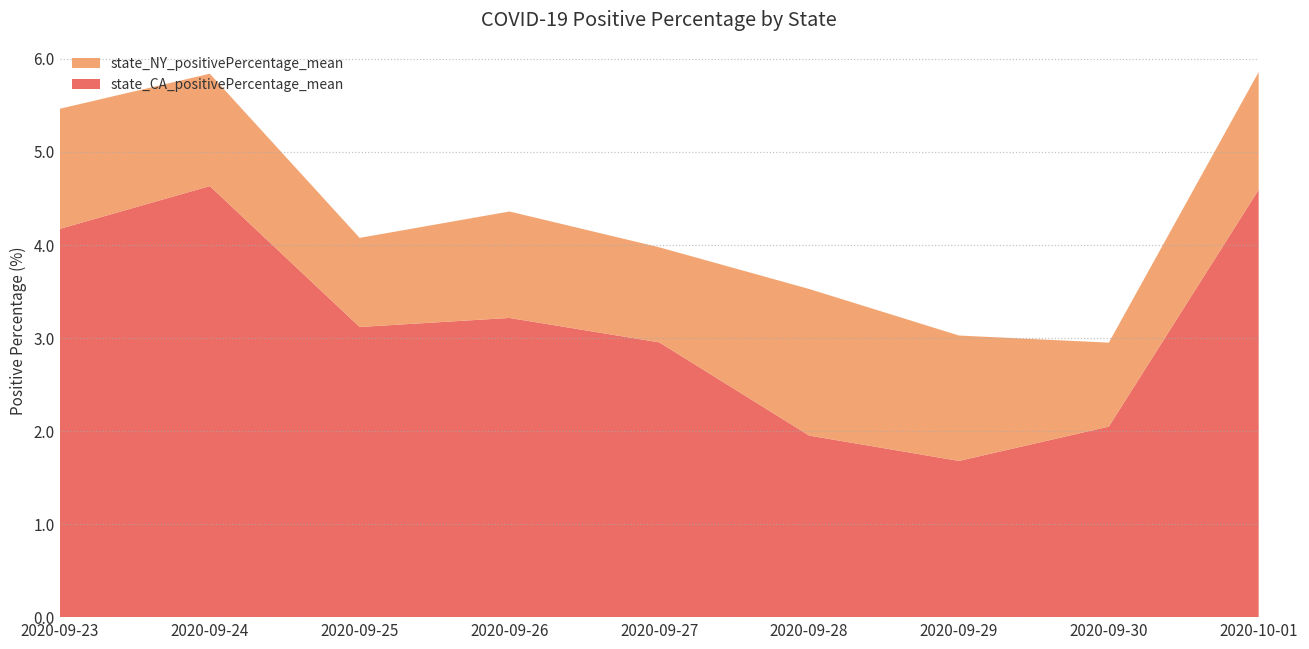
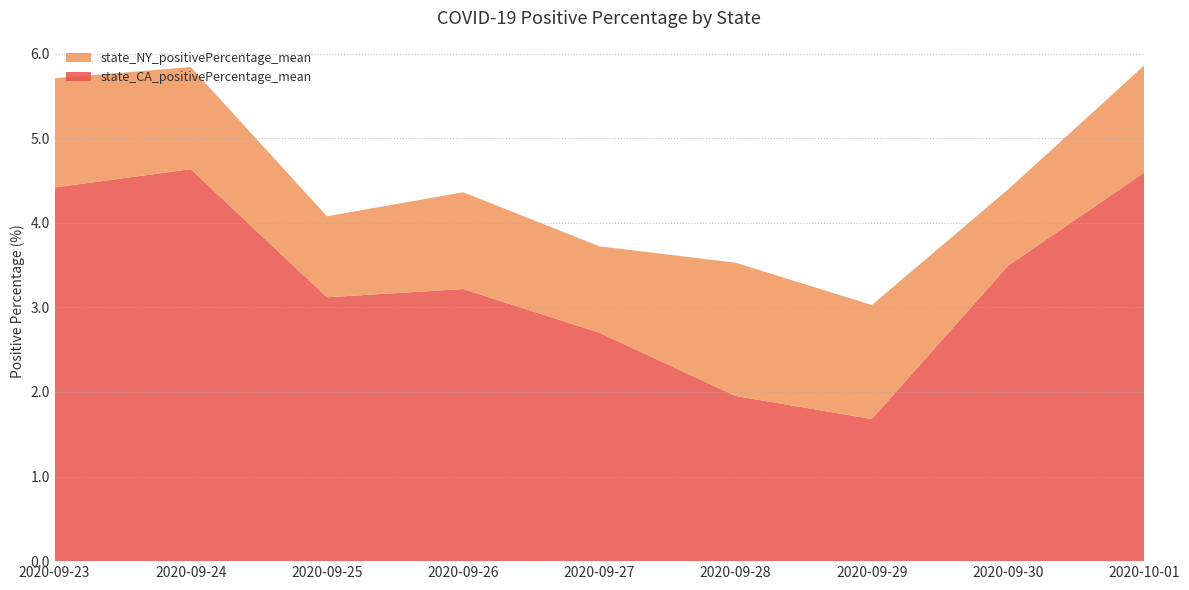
  {
    "state_CA_positivePercentage_mean": {
-     "2020-09-23": 4.2,
+     "2020-09-23": 4.4,
      "2020-09-24": 4.6,
      "2020-09-25": 3.1,
      "2020-09-26": 3.2,
-     "2020-09-27": 3.0,
+     "2020-09-27": 2.7,
      "2020-09-28": 2.0,
      "2020-09-29": 1.7,
-     "2020-09-30": 2.0,
+     "2020-09-30": 3.5,
      "2020-10-01": 4.6
    },
    "state_NY_positivePercentage_mean": {
      "2020-09-23": 1.3,
      "2020-09-24": 1.2,
      "2020-09-25": 1.0,
      "2020-09-26": 1.1,
      "2020-09-27": 1.0,
      "2020-09-28": 1.6,
      "2020-09-29": 1.3,
      "2020-09-30": 0.9,
      "2020-10-01": 1.3
    }
  }
